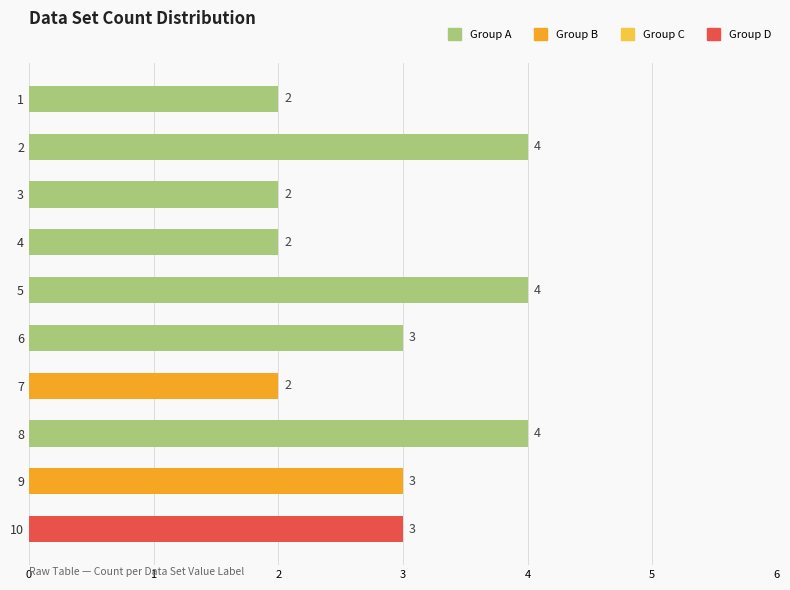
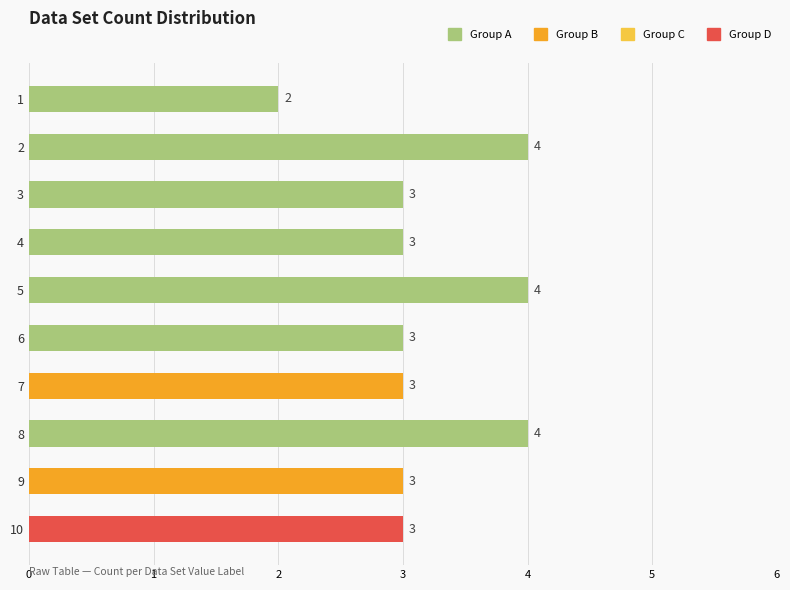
  {
    "1": 2,
    "2": 4,
-   "3": 2,
-   "4": 2,
+   "3": 3,
+   "4": 3,
    "5": 4,
    "6": 3,
-   "7": 2,
+   "7": 3,
    "8": 4,
    "9": 3,
    "10": 3
  }
